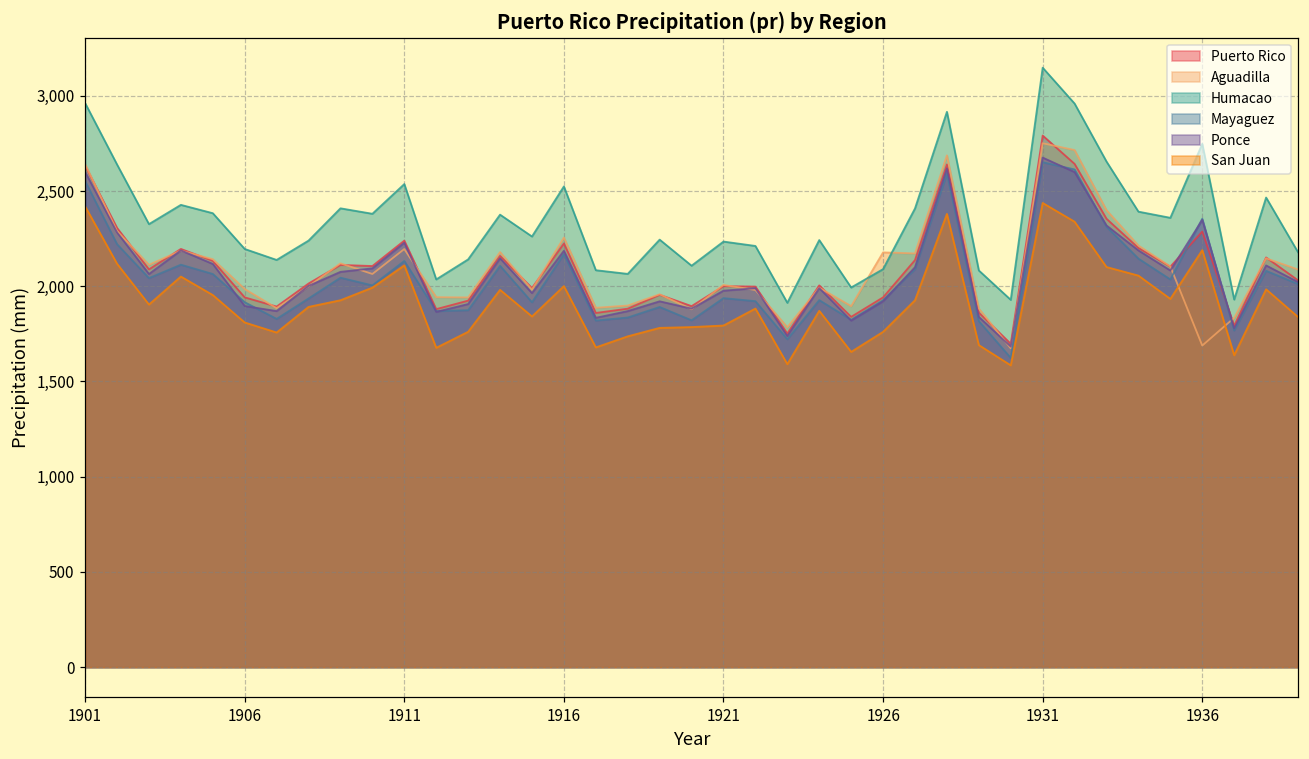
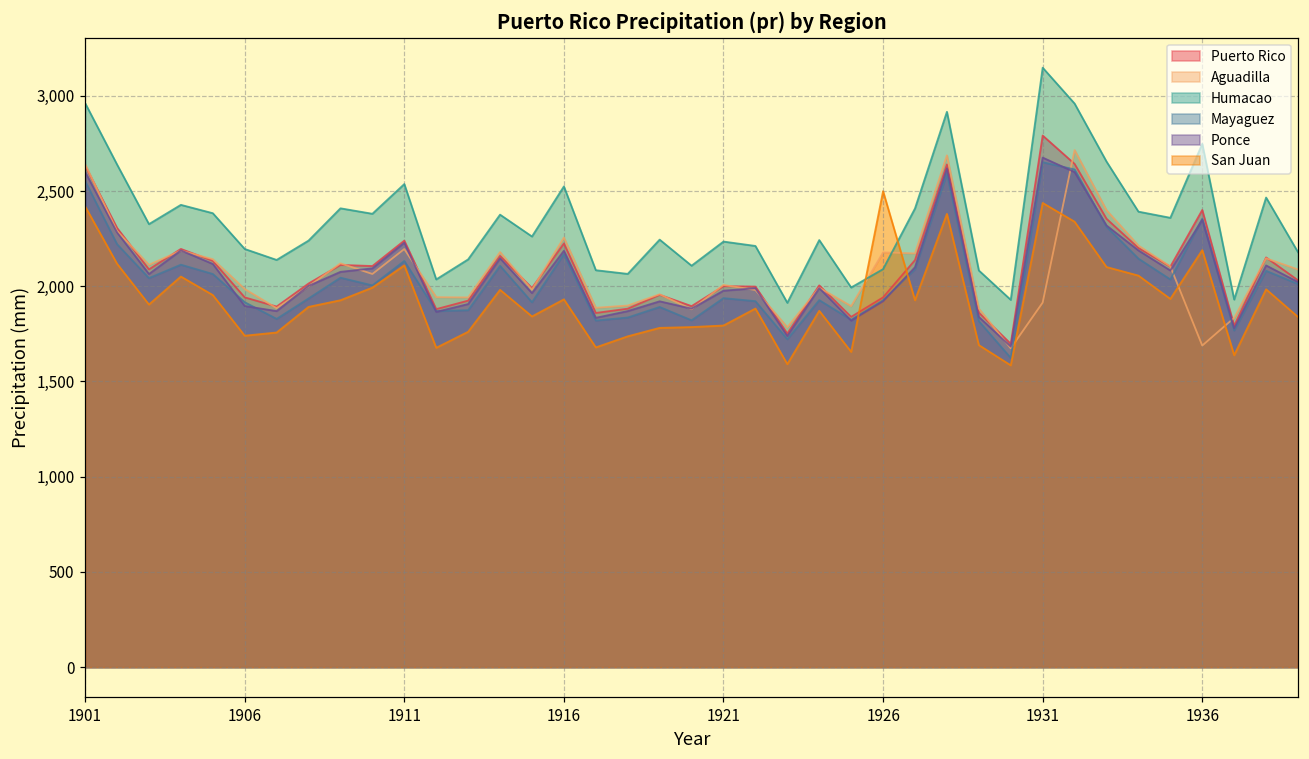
  {
    "Puerto Rico": {
      "1906": "1,940",
      "1916": "2,220",
      "1926": "1,940",
      "1931": "2,790",
-     "1936": "2,290"
+     "1936": "2,400"
    },
    "Aguadilla": {
      "1906": "1,990",
      "1911": "2,200",
      "1916": "2,260",
      "1926": "2,180",
-     "1931": "2,750",
+     "1931": "1,910",
      "1936": "1,690"
    },
    "San Juan": {
      "1901": "2,420",
-     "1906": "1,810",
+     "1906": "1,740",
      "1911": "2,110",
-     "1916": "2,000",
+     "1916": "1,930",
      "1921": "1,790",
-     "1926": "1,760",
+     "1926": "2,500",
      "1931": "2,440",
      "1936": "2,190"
    }
  }
